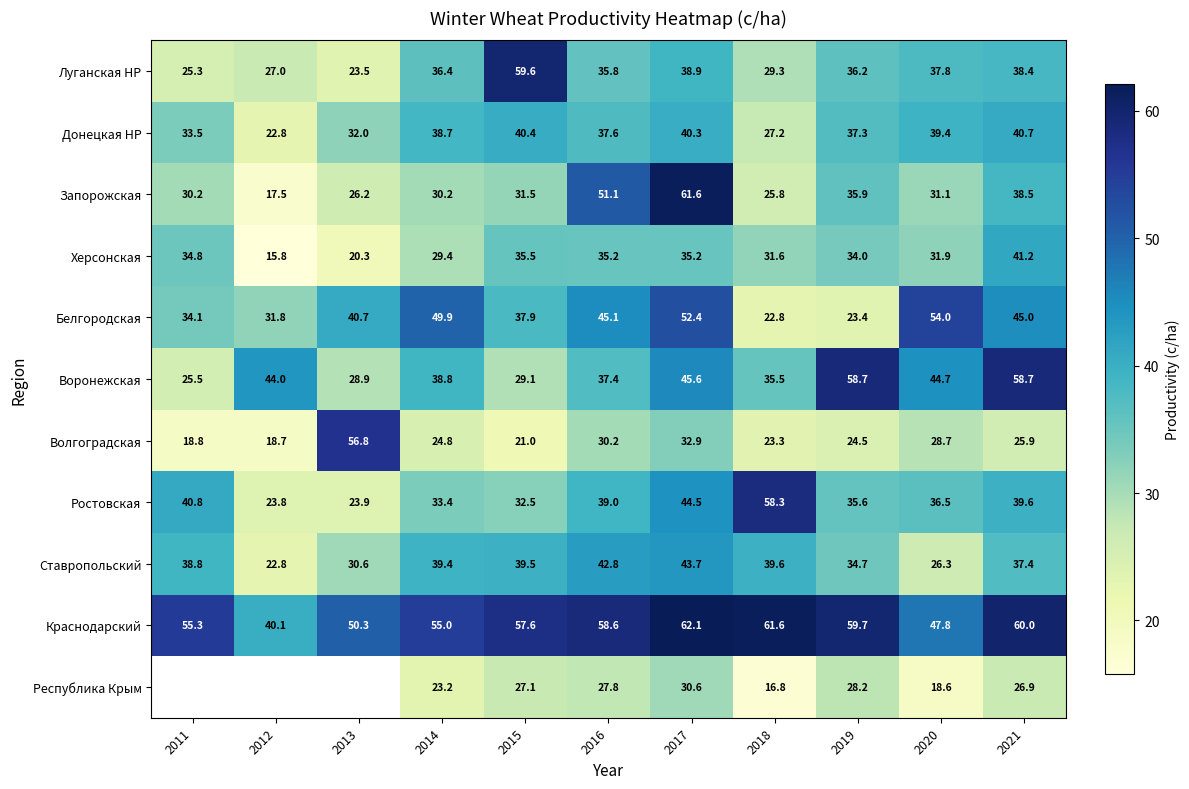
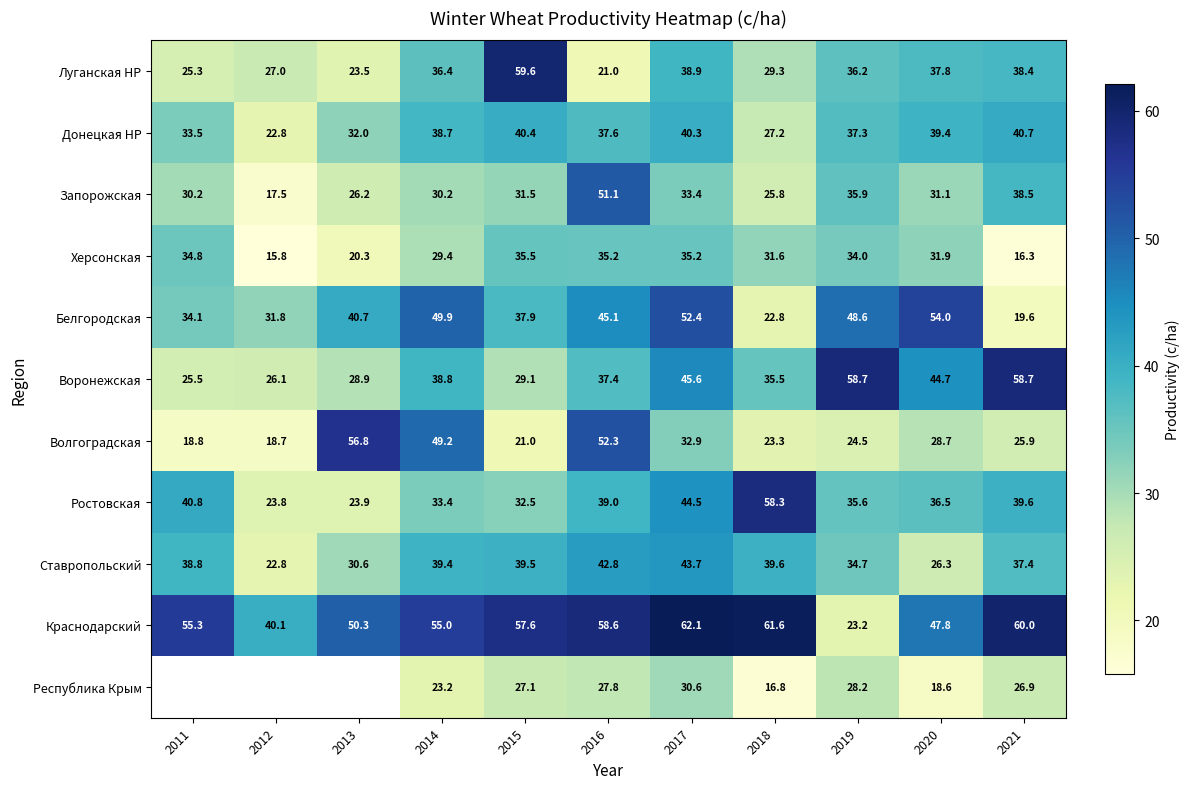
  {
    "Луганская НР": {
      "2011": 25.3,
      "2012": 27.0,
      "2013": 23.5,
      "2014": 36.4,
      "2015": 59.6,
-     "2016": 35.8,
+     "2016": 21.0,
      "2017": 38.9,
      "2018": 29.3,
      "2019": 36.2,
      "2020": 37.8,
      "2021": 38.4
    },
    "Донецкая НР": {
      "2011": 33.5,
      "2012": 22.8,
      "2013": 32.0,
      "2014": 38.7,
      "2015": 40.4,
      "2016": 37.6,
      "2017": 40.3,
      "2018": 27.2,
      "2019": 37.3,
      "2020": 39.4,
      "2021": 40.7
    },
    "Запорожская": {
      "2011": 30.2,
      "2012": 17.5,
      "2013": 26.2,
      "2014": 30.2,
      "2015": 31.5,
      "2016": 51.1,
-     "2017": 61.6,
+     "2017": 33.4,
      "2018": 25.8,
      "2019": 35.9,
      "2020": 31.1,
      "2021": 38.5
    },
    "Херсонская": {
      "2011": 34.8,
      "2012": 15.8,
      "2013": 20.3,
      "2014": 29.4,
      "2015": 35.5,
      "2016": 35.2,
      "2017": 35.2,
      "2018": 31.6,
      "2019": 34.0,
      "2020": 31.9,
-     "2021": 41.2
+     "2021": 16.3
    },
    "Белгородская": {
      "2011": 34.1,
      "2012": 31.8,
      "2013": 40.7,
      "2014": 49.9,
      "2015": 37.9,
      "2016": 45.1,
      "2017": 52.4,
      "2018": 22.8,
-     "2019": 23.4,
+     "2019": 48.6,
      "2020": 54.0,
-     "2021": 45.0
+     "2021": 19.6
    },
    "Воронежская": {
      "2011": 25.5,
-     "2012": 44.0,
+     "2012": 26.1,
      "2013": 28.9,
      "2014": 38.8,
      "2015": 29.1,
      "2016": 37.4,
      "2017": 45.6,
      "2018": 35.5,
      "2019": 58.7,
      "2020": 44.7,
      "2021": 58.7
    },
    "Волгоградская": {
      "2011": 18.8,
      "2012": 18.7,
      "2013": 56.8,
-     "2014": 24.8,
+     "2014": 49.2,
      "2015": 21.0,
-     "2016": 30.2,
+     "2016": 52.3,
      "2017": 32.9,
      "2018": 23.3,
      "2019": 24.5,
      "2020": 28.7,
      "2021": 25.9
    },
    "Ростовская": {
      "2011": 40.8,
      "2012": 23.8,
      "2013": 23.9,
      "2014": 33.4,
      "2015": 32.5,
      "2016": 39.0,
      "2017": 44.5,
      "2018": 58.3,
      "2019": 35.6,
      "2020": 36.5,
      "2021": 39.6
    },
    "Ставропольский": {
      "2011": 38.8,
      "2012": 22.8,
      "2013": 30.6,
      "2014": 39.4,
      "2015": 39.5,
      "2016": 42.8,
      "2017": 43.7,
      "2018": 39.6,
      "2019": 34.7,
      "2020": 26.3,
      "2021": 37.4
    },
    "Краснодарский": {
      "2011": 55.3,
      "2012": 40.1,
      "2013": 50.3,
      "2014": 55.0,
      "2015": 57.6,
      "2016": 58.6,
      "2017": 62.1,
      "2018": 61.6,
-     "2019": 59.7,
+     "2019": 23.2,
      "2020": 47.8,
      "2021": 60.0
    },
    "Республика Крым": {
      "2014": 23.2,
      "2015": 27.1,
      "2016": 27.8,
      "2017": 30.6,
      "2018": 16.8,
      "2019": 28.2,
      "2020": 18.6,
      "2021": 26.9
    }
  }
